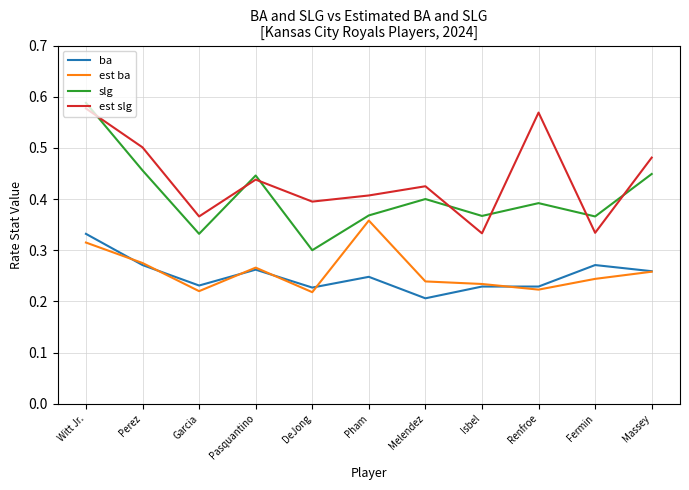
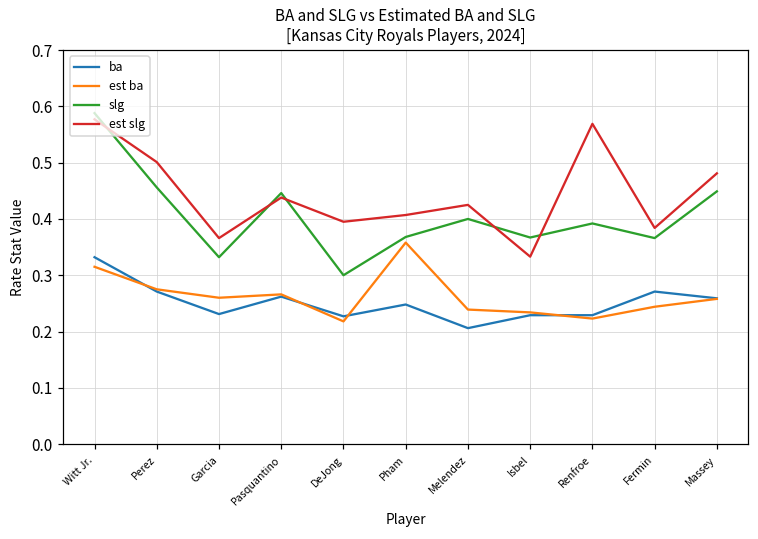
  {
    "ba": {
      "Witt Jr.": 0.33,
      "Garcia": 0.23,
      "DeJong": 0.23,
      "Pham": 0.25,
      "Melendez": 0.21,
      "Renfroe": 0.23,
      "Fermin": 0.27
    },
    "est ba": {
      "Witt Jr.": 0.32,
-     "Garcia": 0.22,
+     "Garcia": 0.26,
      "DeJong": 0.22,
      "Pham": 0.36,
      "Melendez": 0.24,
      "Renfroe": 0.22,
      "Fermin": 0.24
    },
    "slg": {
      "Perez": 0.46,
      "Garcia": 0.33,
      "Pasquantino": 0.45,
      "DeJong": 0.30,
      "Pham": 0.37,
      "Melendez": 0.40,
      "Isbel": 0.37,
      "Renfroe": 0.39,
      "Fermin": 0.37,
      "Massey": 0.45
    },
    "est slg": {
      "Perez": 0.50,
      "Garcia": 0.37,
      "Pasquantino": 0.44,
      "DeJong": 0.40,
      "Pham": 0.41,
      "Melendez": 0.43,
      "Isbel": 0.33,
      "Renfroe": 0.57,
-     "Fermin": 0.33,
+     "Fermin": 0.38,
      "Massey": 0.48
    }
  }
